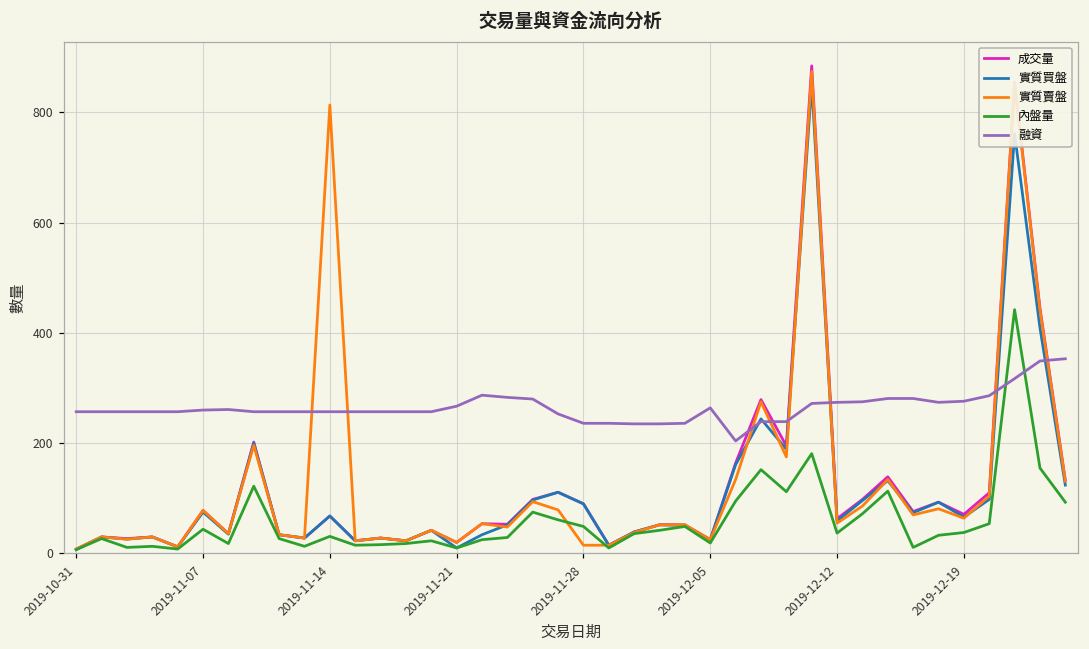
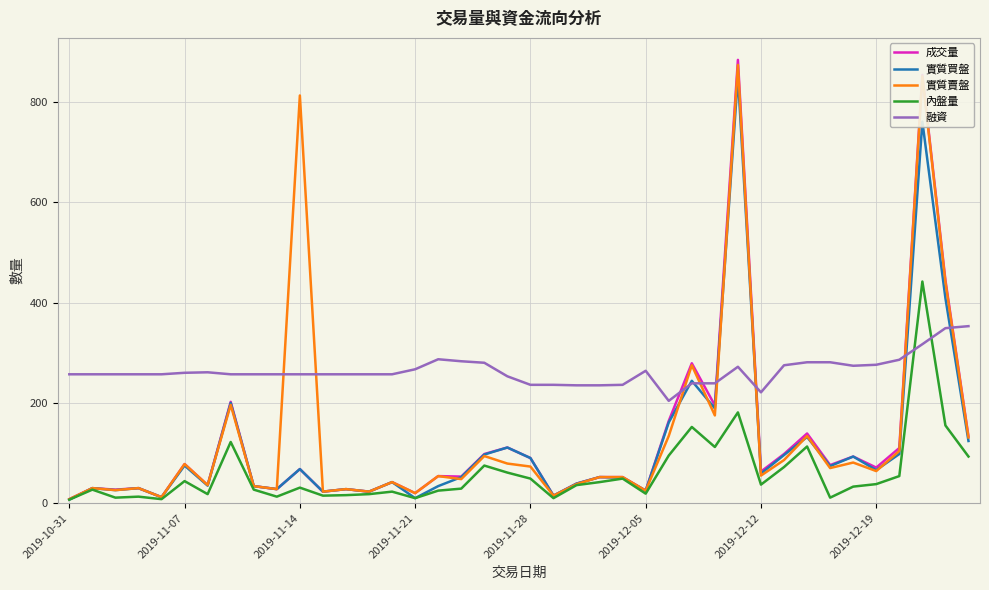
  {
    "實質賣盤": {
      "2019-11-14": 810,
-     "2019-11-28": 20
+     "2019-11-28": 70
    },
    "內盤量": {
      "2019-11-07": 40,
      "2019-11-14": 30,
      "2019-11-28": 50,
      "2019-12-05": 20,
      "2019-12-12": 40,
      "2019-12-19": 40
    },
    "融資": {
      "2019-10-31": 260,
      "2019-11-07": 260,
      "2019-11-14": 260,
      "2019-11-21": 270,
      "2019-11-28": 240,
      "2019-12-05": 260,
-     "2019-12-12": 270,
+     "2019-12-12": 220,
      "2019-12-19": 280
    }
  }
